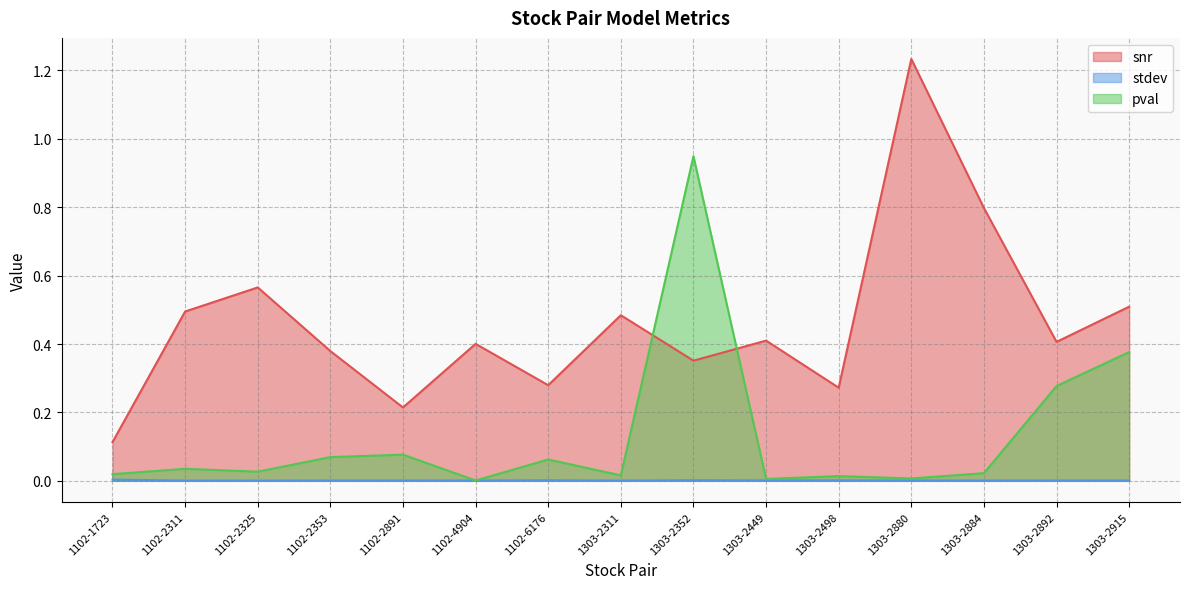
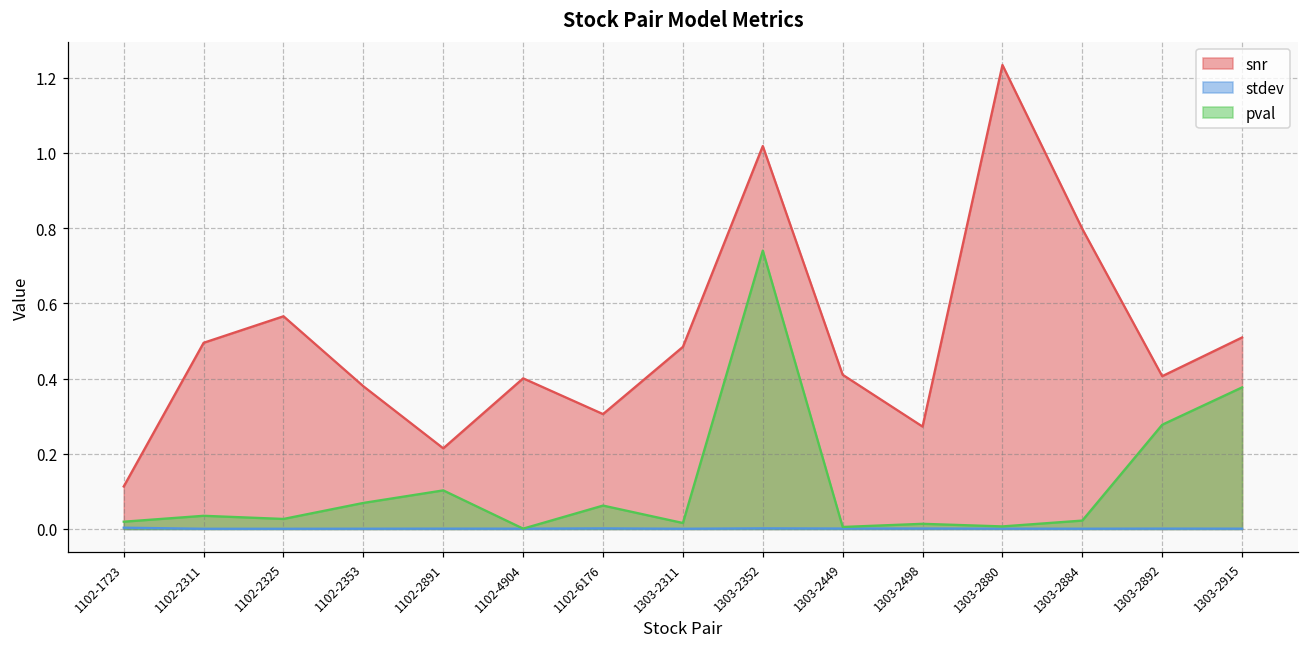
  {
    "snr": {
      "1102-1723": 0.11,
      "1102-2311": 0.50,
      "1102-2325": 0.57,
      "1102-2353": 0.38,
      "1102-2891": 0.21,
      "1102-4904": 0.40,
-     "1102-6176": 0.28,
+     "1102-6176": 0.31,
      "1303-2311": 0.48,
-     "1303-2352": 0.35,
+     "1303-2352": 1.02,
      "1303-2449": 0.41,
      "1303-2498": 0.27,
      "1303-2880": 1.23,
      "1303-2884": 0.80,
      "1303-2892": 0.41,
      "1303-2915": 0.51
    },
    "stdev": {
      "1102-1723": 0.00,
      "1102-2311": 0.00,
      "1102-2325": 0.00,
      "1102-2353": 0.00,
      "1102-2891": 0.00,
      "1102-6176": 0.00,
      "1303-2311": 0.00,
      "1303-2352": 0.00,
      "1303-2498": 0.00,
      "1303-2884": 0.00,
      "1303-2892": 0.00,
      "1303-2915": 0.00
    },
    "pval": {
      "1102-1723": 0.02,
      "1102-2311": 0.04,
      "1102-2325": 0.03,
      "1102-2353": 0.07,
-     "1102-2891": 0.08,
+     "1102-2891": 0.10,
      "1102-6176": 0.06,
      "1303-2311": 0.02,
-     "1303-2352": 0.95,
+     "1303-2352": 0.74,
      "1303-2498": 0.01,
      "1303-2884": 0.02,
      "1303-2892": 0.28,
      "1303-2915": 0.38
    }
  }
